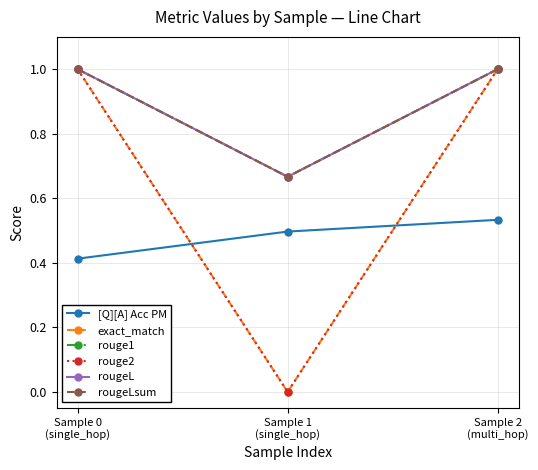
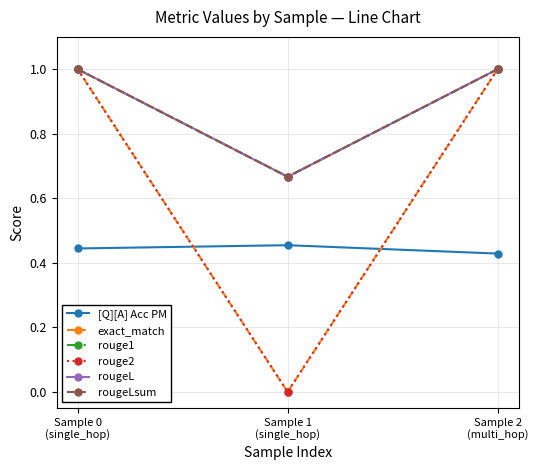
  {
    "[Q][A] Acc PM": {
-     "Sample 0 (single_hop)": 0.41,
-     "Sample 1 (single_hop)": 0.50,
-     "Sample 2 (multi_hop)": 0.53
+     "Sample 0 (single_hop)": 0.44,
+     "Sample 1 (single_hop)": 0.45,
+     "Sample 2 (multi_hop)": 0.43
    },
    "rouge2": {
      "Sample 1 (single_hop)": 0.00
    },
    "rougeLsum": {
      "Sample 1 (single_hop)": 0.67
    }
  }
